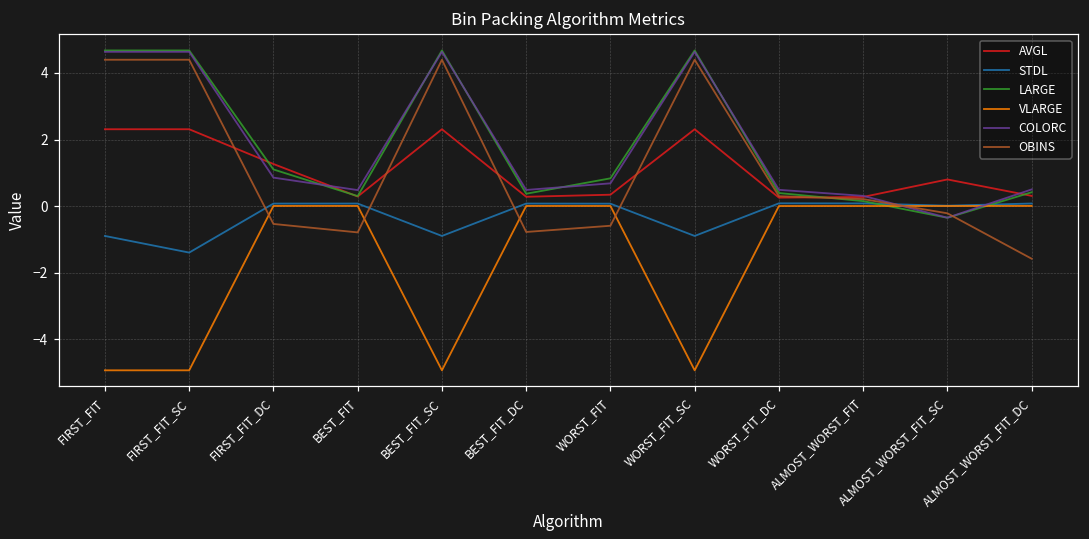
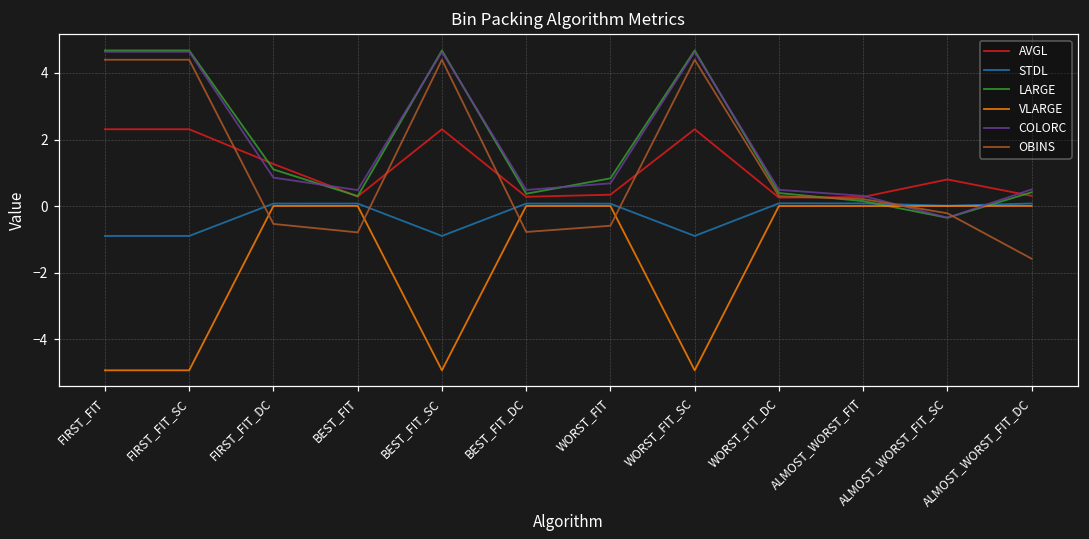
  {
    "AVGL": {
      "FIRST_FIT": 2.3,
      "FIRST_FIT_SC": 2.3,
      "FIRST_FIT_DC": 1.3,
      "BEST_FIT_SC": 2.3,
      "BEST_FIT_DC": 0.3,
      "WORST_FIT": 0.3,
      "WORST_FIT_SC": 2.3,
      "ALMOST_WORST_FIT_SC": 0.8,
      "ALMOST_WORST_FIT_DC": 0.3
    },
    "STDL": {
      "FIRST_FIT": -0.9,
-     "FIRST_FIT_SC": -1.4,
+     "FIRST_FIT_SC": -0.9,
      "BEST_FIT_SC": -0.9,
      "WORST_FIT_SC": -0.9
    },
    "LARGE": {
      "FIRST_FIT_DC": 1.1,
      "BEST_FIT_DC": 0.4,
      "WORST_FIT": 0.8,
      "WORST_FIT_DC": 0.4,
      "ALMOST_WORST_FIT_DC": 0.4
    },
    "VLARGE": {
      "FIRST_FIT": -4.9,
      "FIRST_FIT_SC": -4.9,
      "BEST_FIT_SC": -4.9,
      "WORST_FIT_SC": -4.9
    },
    "COLORC": {
      "FIRST_FIT_DC": 0.9,
      "BEST_FIT": 0.5,
      "BEST_FIT_DC": 0.5,
      "WORST_FIT": 0.7,
      "WORST_FIT_DC": 0.5,
      "ALMOST_WORST_FIT_DC": 0.5
    },
    "OBINS": {
      "FIRST_FIT": 4.4,
      "FIRST_FIT_SC": 4.4,
      "FIRST_FIT_DC": -0.5,
      "BEST_FIT": -0.8,
      "BEST_FIT_SC": 4.4,
      "BEST_FIT_DC": -0.8,
      "WORST_FIT": -0.6,
      "WORST_FIT_SC": 4.4,
      "ALMOST_WORST_FIT_SC": -0.2,
      "ALMOST_WORST_FIT_DC": -1.6
    }
  }
